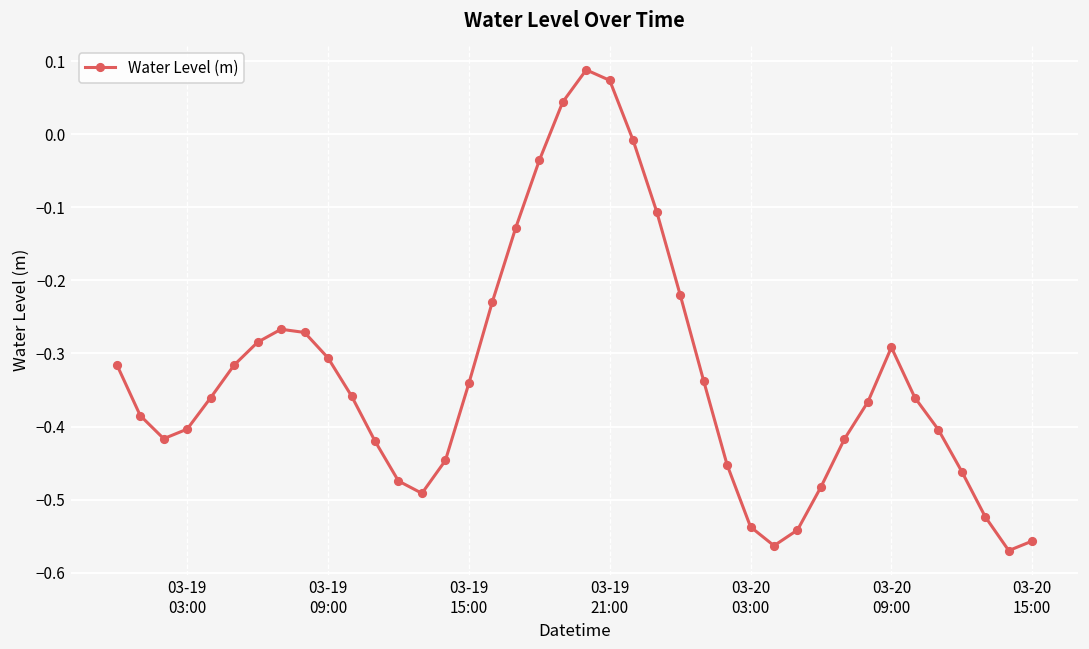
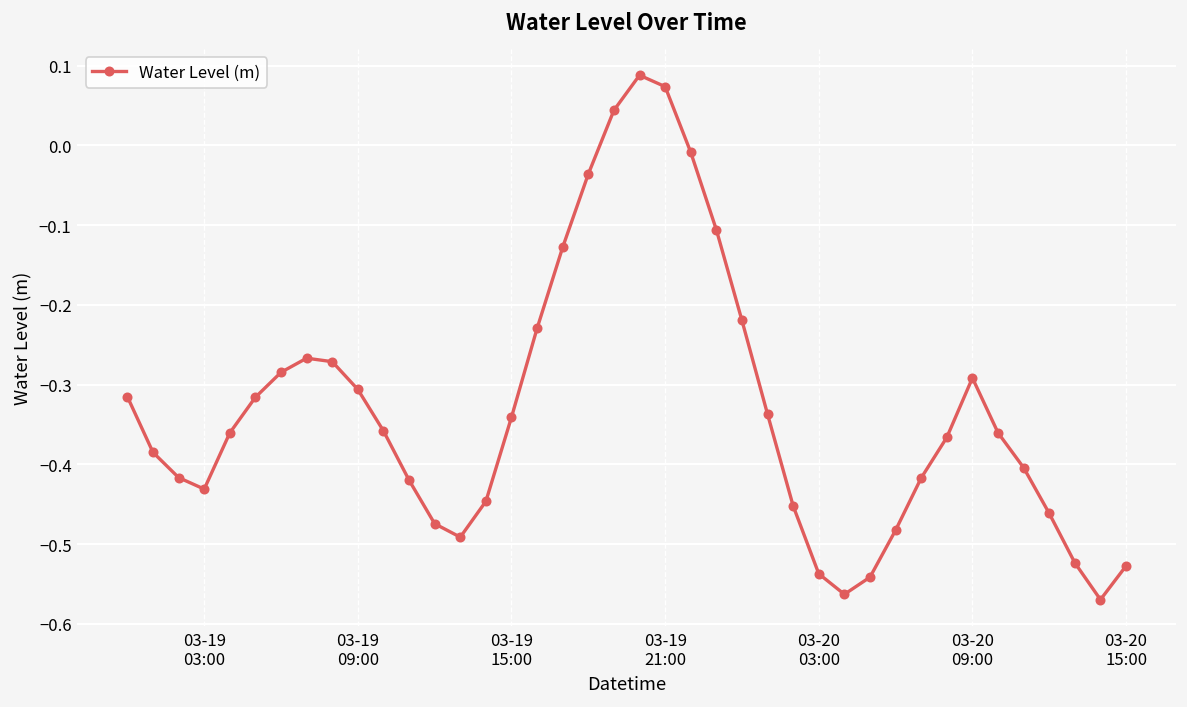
  {
-   "03-19 03:00": -0.40,
+   "03-19 03:00": -0.43,
    "03-19 09:00": -0.31,
    "03-19 15:00": -0.34,
    "03-19 21:00": 0.07,
    "03-20 03:00": -0.54,
    "03-20 09:00": -0.29,
-   "03-20 15:00": -0.56
+   "03-20 15:00": -0.53
  }
